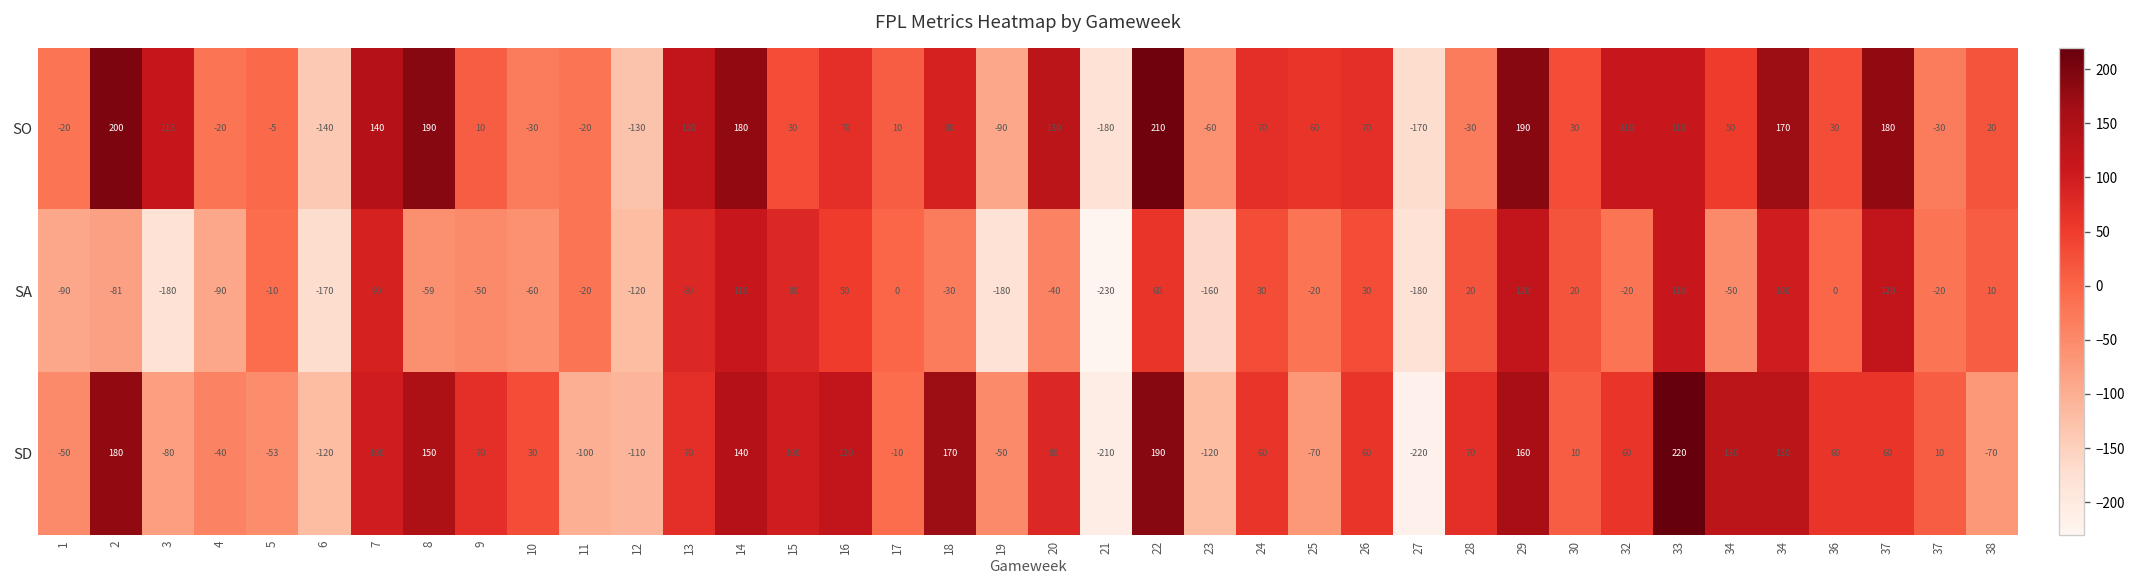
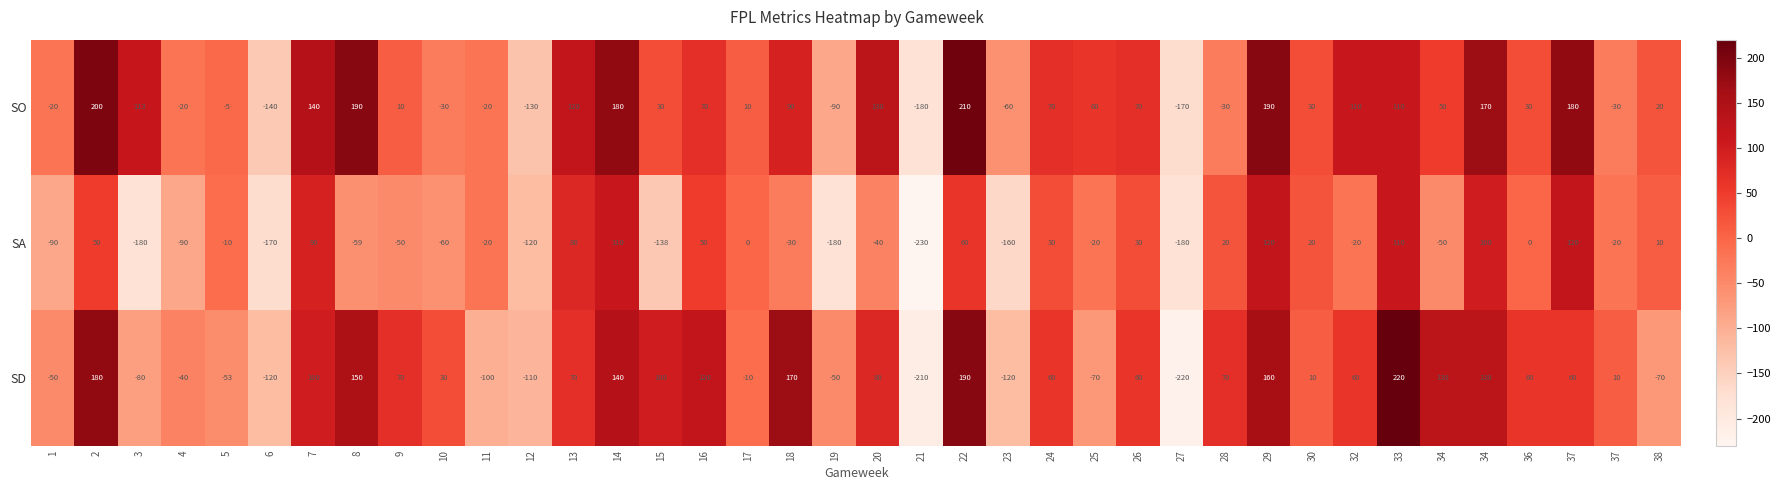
  {
    "SO": {
      "1": -20,
      "2": 200,
      "3": 113,
      "4": -20,
      "5": -5,
      "6": -140,
      "7": 140,
      "8": 190,
      "9": 10,
      "10": -30,
      "11": -20,
      "12": -130,
      "13": 120,
      "14": 180,
      "15": 30,
      "16": 70,
      "17": 10,
      "18": 90,
      "19": -90,
      "20": 130,
      "21": -180,
      "22": 210,
      "23": -60,
      "24": 70,
      "25": 60,
      "26": 70,
      "27": -170,
      "28": -30,
      "29": 190,
      "30": 30,
      "32": 110,
      "33": 110,
      "36": 30,
      "38": 20
    },
    "SA": {
      "1": -90,
-     "2": -81,
+     "2": 50,
      "3": -180,
      "4": -90,
      "5": -10,
      "6": -170,
      "7": 90,
      "8": -59,
      "9": -50,
      "10": -60,
      "11": -20,
      "12": -120,
      "13": 80,
      "14": 110,
-     "15": 80,
+     "15": -138,
      "16": 50,
      "17": 0,
      "18": -30,
      "19": -180,
      "20": -40,
      "21": -230,
      "22": 60,
      "23": -160,
      "24": 30,
      "25": -20,
      "26": 30,
      "27": -180,
      "28": 20,
      "29": 120,
      "30": 20,
      "32": -20,
      "33": 110,
      "36": 0,
      "38": 10
    },
    "SD": {
      "1": -50,
      "2": 180,
      "3": -80,
      "4": -40,
      "5": -53,
      "6": -120,
      "7": 100,
      "8": 150,
      "9": 70,
      "10": 30,
      "11": -100,
      "12": -110,
      "13": 70,
      "14": 140,
      "15": 100,
      "16": 120,
      "17": -10,
      "18": 170,
      "19": -50,
      "20": 80,
      "21": -210,
      "22": 190,
      "23": -120,
      "24": 60,
      "25": -70,
      "26": 60,
      "27": -220,
      "28": 70,
      "29": 160,
      "30": 10,
      "32": 60,
      "33": 220,
      "36": 60,
      "38": -70
    }
  }
